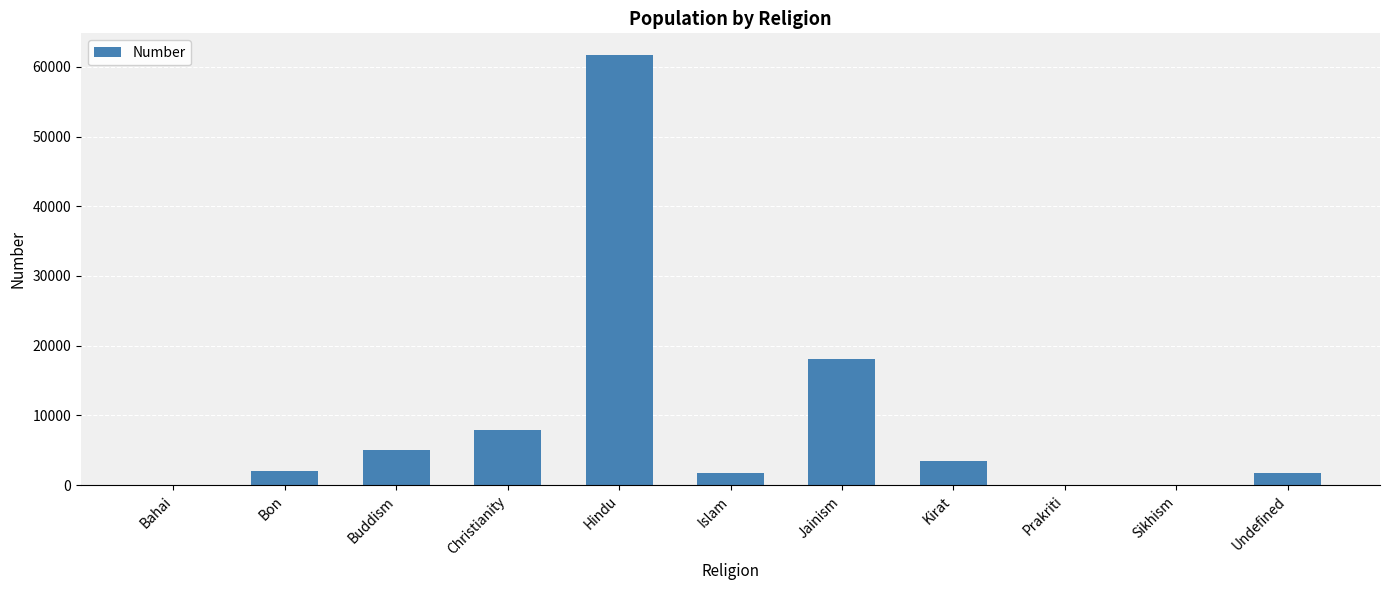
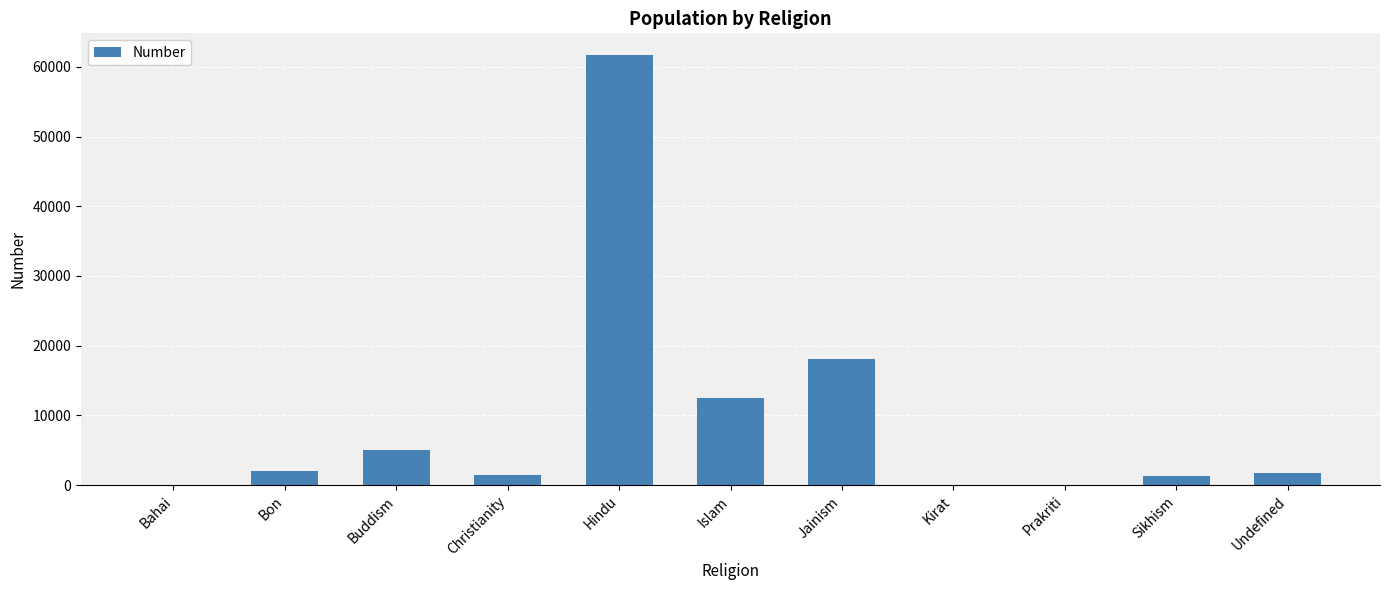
  {
    "Bahai": 0,
    "Bon": 2000,
    "Buddism": 5000,
-   "Christianity": 8000,
+   "Christianity": 1000,
    "Hindu": 62000,
-   "Islam": 2000,
+   "Islam": 12000,
    "Jainism": 18000,
-   "Kirat": 3000,
-   "Sikhism": 0,
+   "Kirat": 0,
+   "Sikhism": 1000,
    "Undefined": 2000
  }
